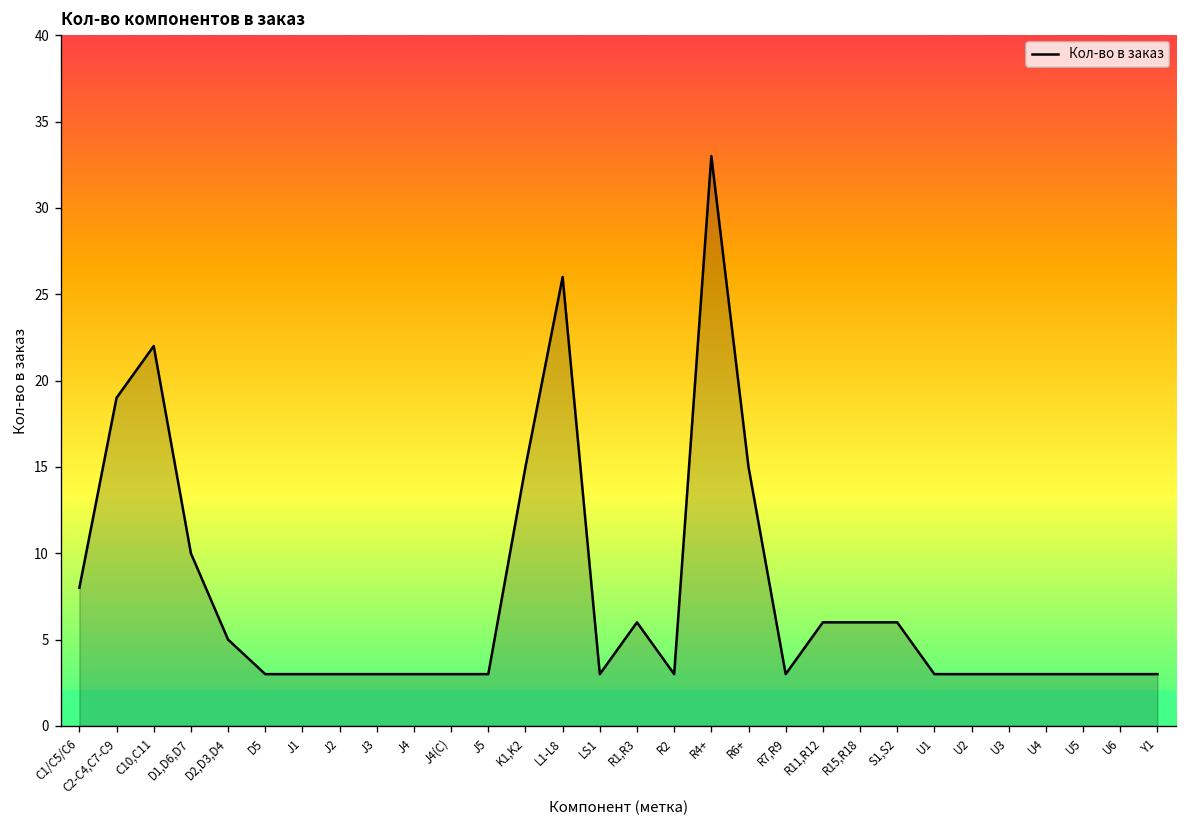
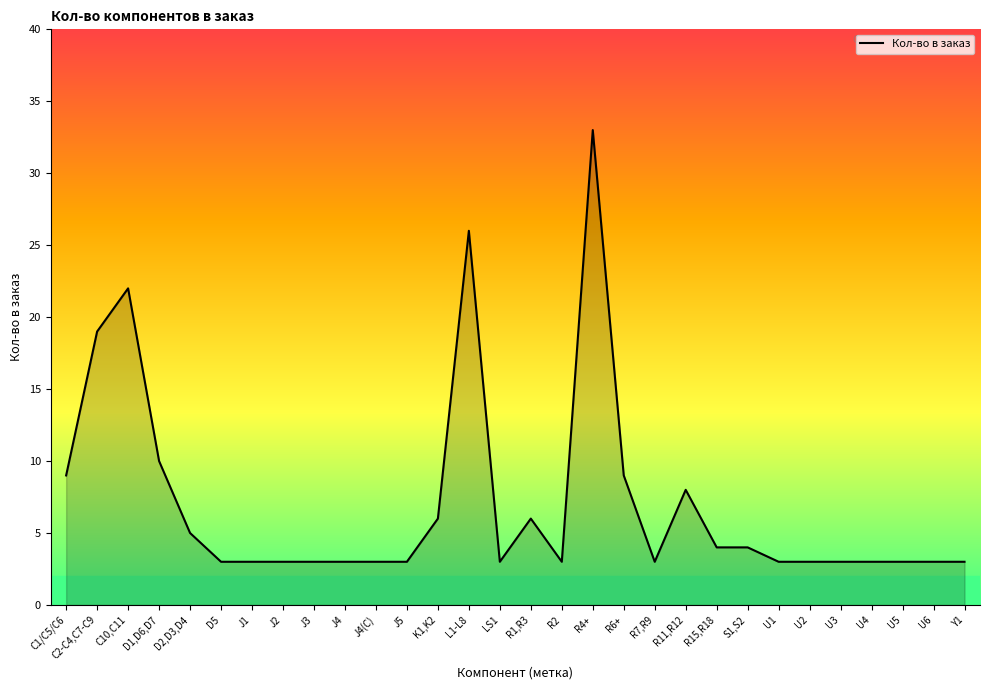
  {
-   "C1/C5/C6": 8,
+   "C1/C5/C6": 9,
    "C2-C4,C7-C9": 19,
    "C10,C11": 22,
    "D1,D6,D7": 10,
    "D2,D3,D4": 5,
    "D5": 3,
    "J1": 3,
    "J2": 3,
    "J3": 3,
    "J4": 3,
    "J4(C)": 3,
    "J5": 3,
-   "K1,K2": 15,
+   "K1,K2": 6,
    "L1-L8": 26,
    "LS1": 3,
    "R1,R3": 6,
    "R2": 3,
    "R4+": 33,
-   "R6+": 15,
+   "R6+": 9,
    "R7,R9": 3,
-   "R11,R12": 6,
-   "R15,R18": 6,
-   "S1,S2": 6,
+   "R11,R12": 8,
+   "R15,R18": 4,
+   "S1,S2": 4,
    "U1": 3,
    "U2": 3,
    "U3": 3,
    "U4": 3,
    "U5": 3,
    "U6": 3,
    "Y1": 3
  }
